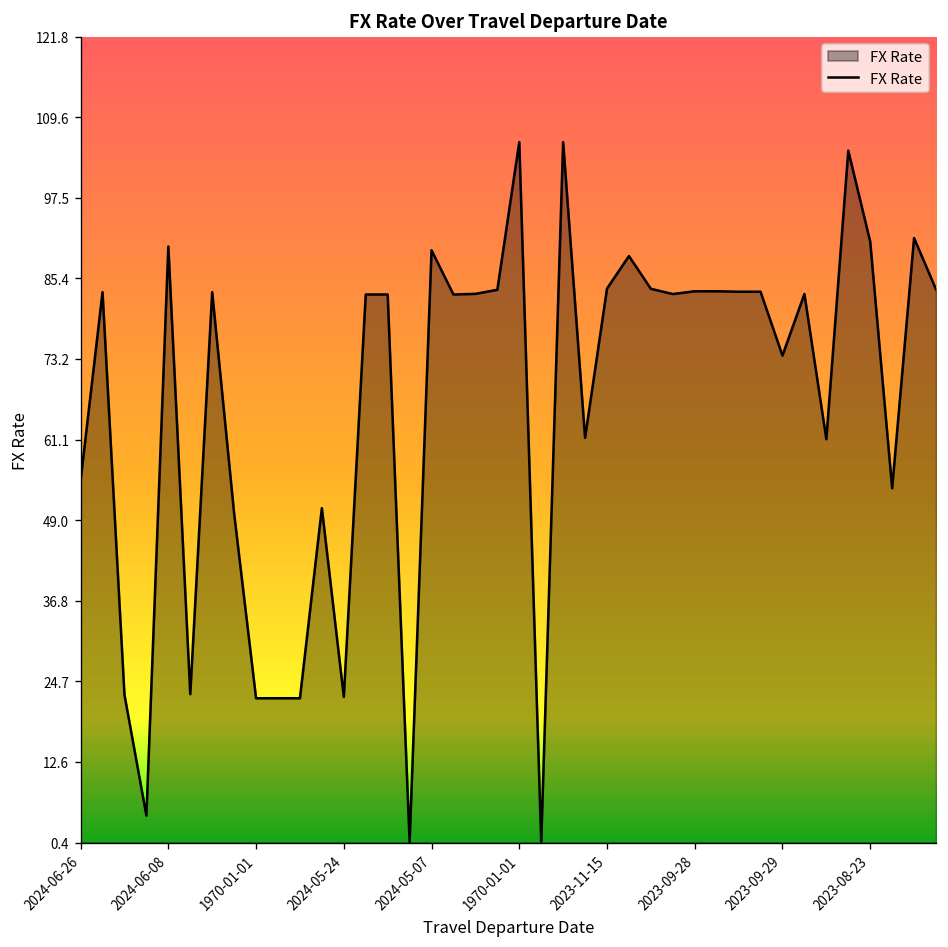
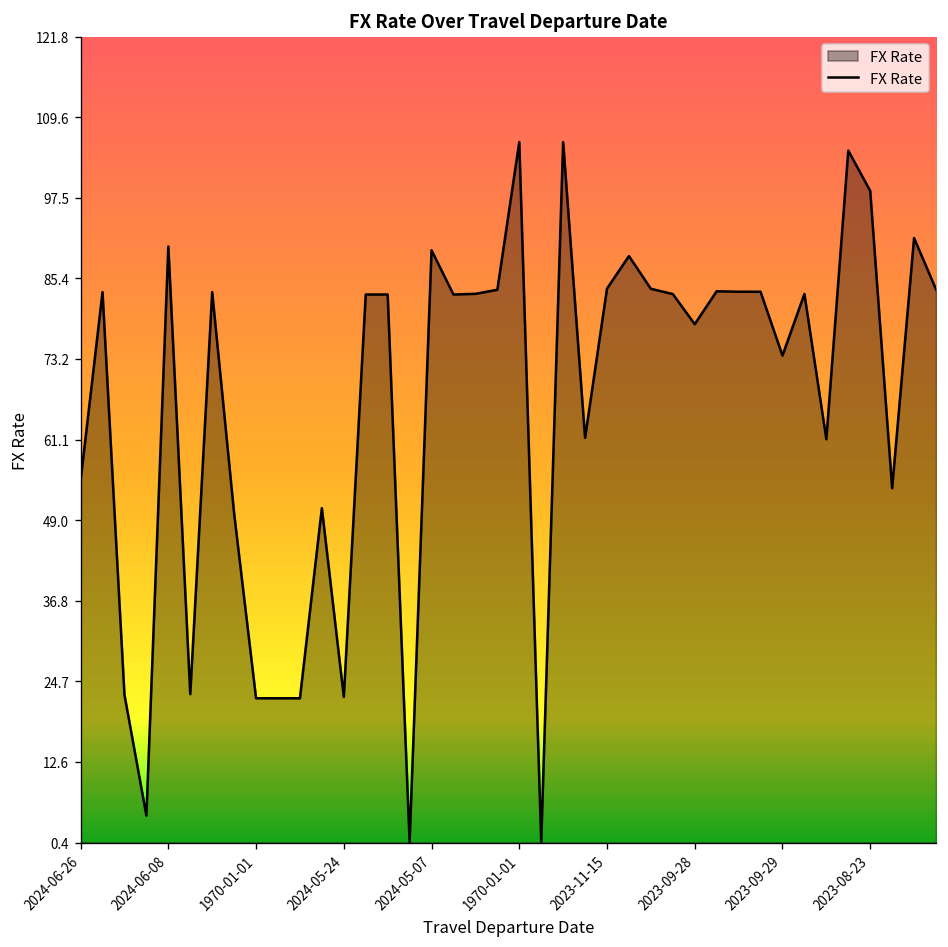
  {
    "2024-06-26": 55,
    "2023-11-15": 84,
-   "2023-09-28": 83,
+   "2023-09-28": 78,
    "2023-09-29": 74,
-   "2023-08-23": 91
+   "2023-08-23": 99
  }
